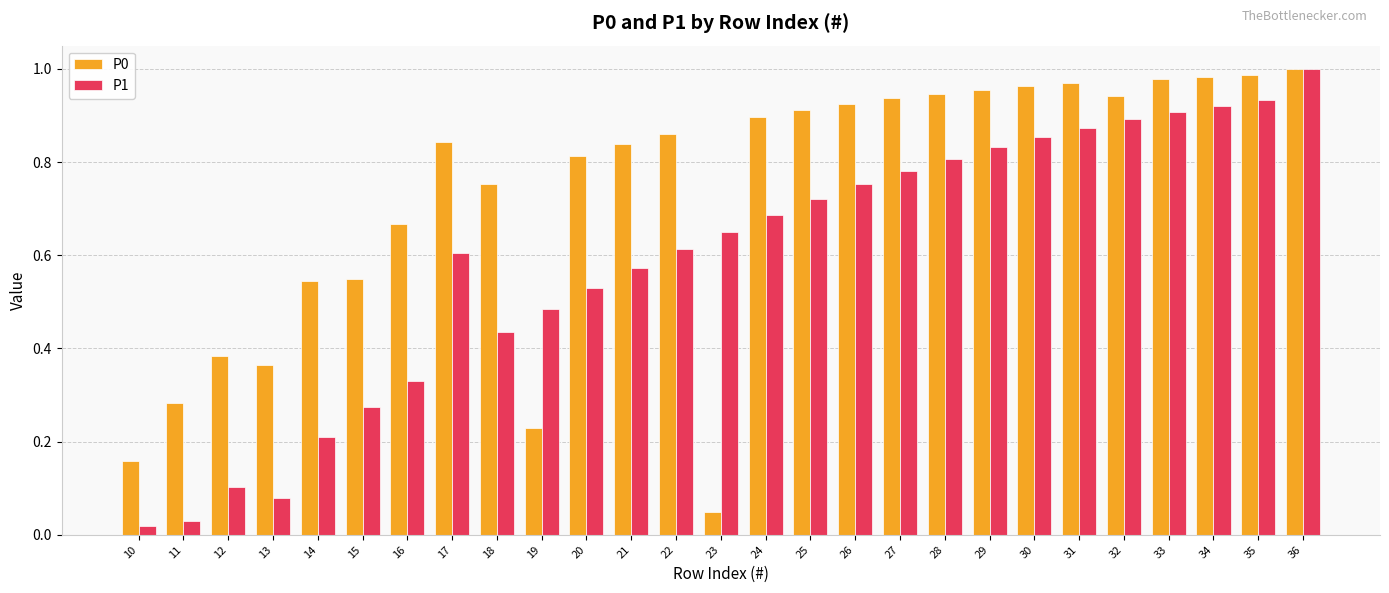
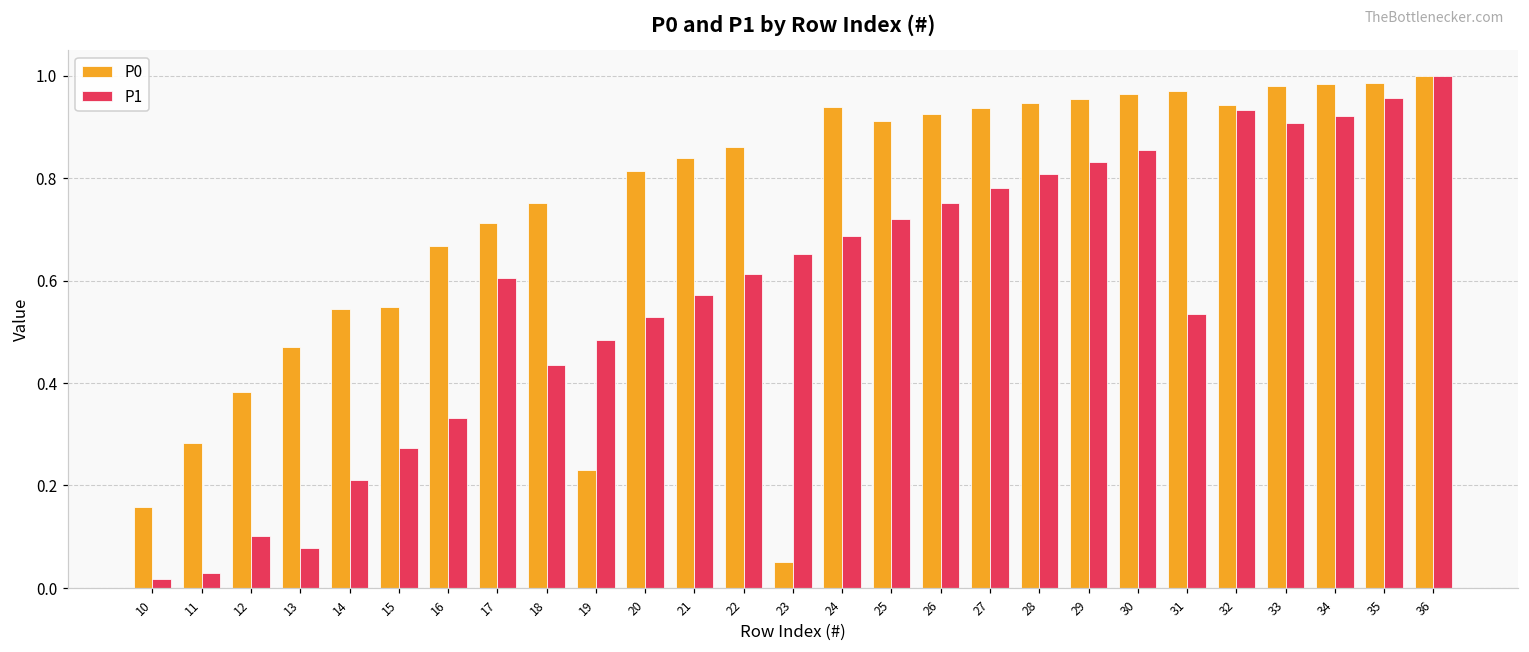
  {
    "P0": {
      "10": 0.16,
      "11": 0.28,
      "12": 0.38,
-     "13": 0.37,
+     "13": 0.47,
      "14": 0.54,
      "15": 0.55,
      "16": 0.67,
-     "17": 0.84,
+     "17": 0.71,
      "18": 0.75,
      "19": 0.23,
      "20": 0.81,
      "21": 0.84,
      "22": 0.86,
      "23": 0.05,
-     "24": 0.90,
+     "24": 0.94,
      "25": 0.91,
      "26": 0.93,
      "27": 0.94,
      "28": 0.95,
      "29": 0.96,
      "30": 0.96,
      "31": 0.97,
      "32": 0.94,
      "33": 0.98,
      "34": 0.98,
      "35": 0.99,
      "36": 1.00
    },
    "P1": {
      "10": 0.02,
      "11": 0.03,
      "12": 0.10,
      "13": 0.08,
      "14": 0.21,
      "15": 0.27,
      "16": 0.33,
      "17": 0.60,
      "18": 0.44,
      "19": 0.48,
      "20": 0.53,
      "21": 0.57,
      "22": 0.61,
      "23": 0.65,
      "24": 0.69,
      "25": 0.72,
      "26": 0.75,
      "27": 0.78,
      "28": 0.81,
      "29": 0.83,
      "30": 0.85,
-     "31": 0.87,
-     "32": 0.89,
+     "31": 0.53,
+     "32": 0.93,
      "33": 0.91,
      "34": 0.92,
-     "35": 0.93,
+     "35": 0.96,
      "36": 1.00
    }
  }
